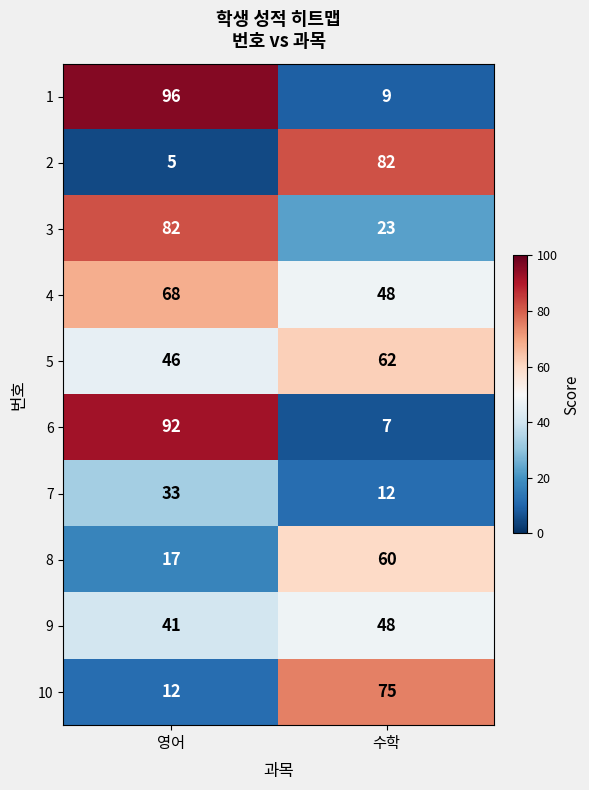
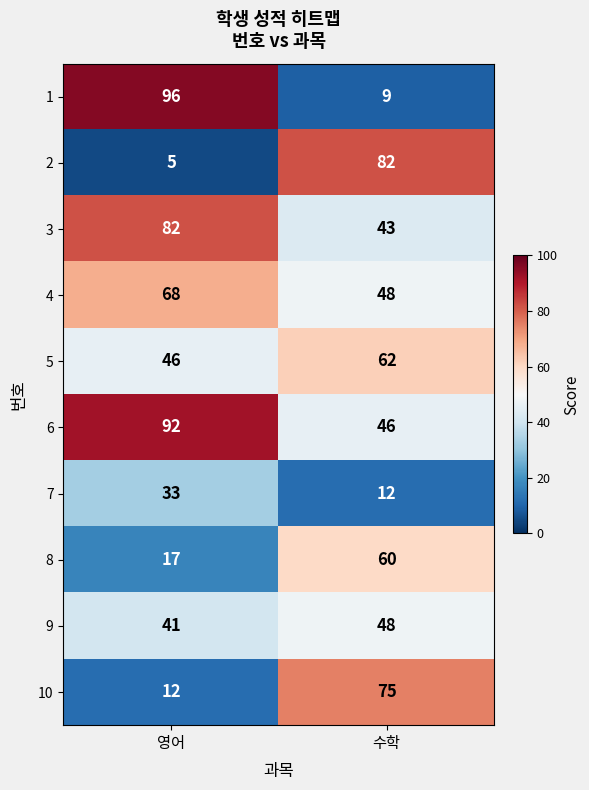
  {
    "1": {
      "영어": 96,
      "수학": 9
    },
    "2": {
      "영어": 5,
      "수학": 82
    },
    "3": {
      "영어": 82,
-     "수학": 23
+     "수학": 43
    },
    "4": {
      "영어": 68,
      "수학": 48
    },
    "5": {
      "영어": 46,
      "수학": 62
    },
    "6": {
      "영어": 92,
-     "수학": 7
+     "수학": 46
    },
    "7": {
      "영어": 33,
      "수학": 12
    },
    "8": {
      "영어": 17,
      "수학": 60
    },
    "9": {
      "영어": 41,
      "수학": 48
    },
    "10": {
      "영어": 12,
      "수학": 75
    }
  }
